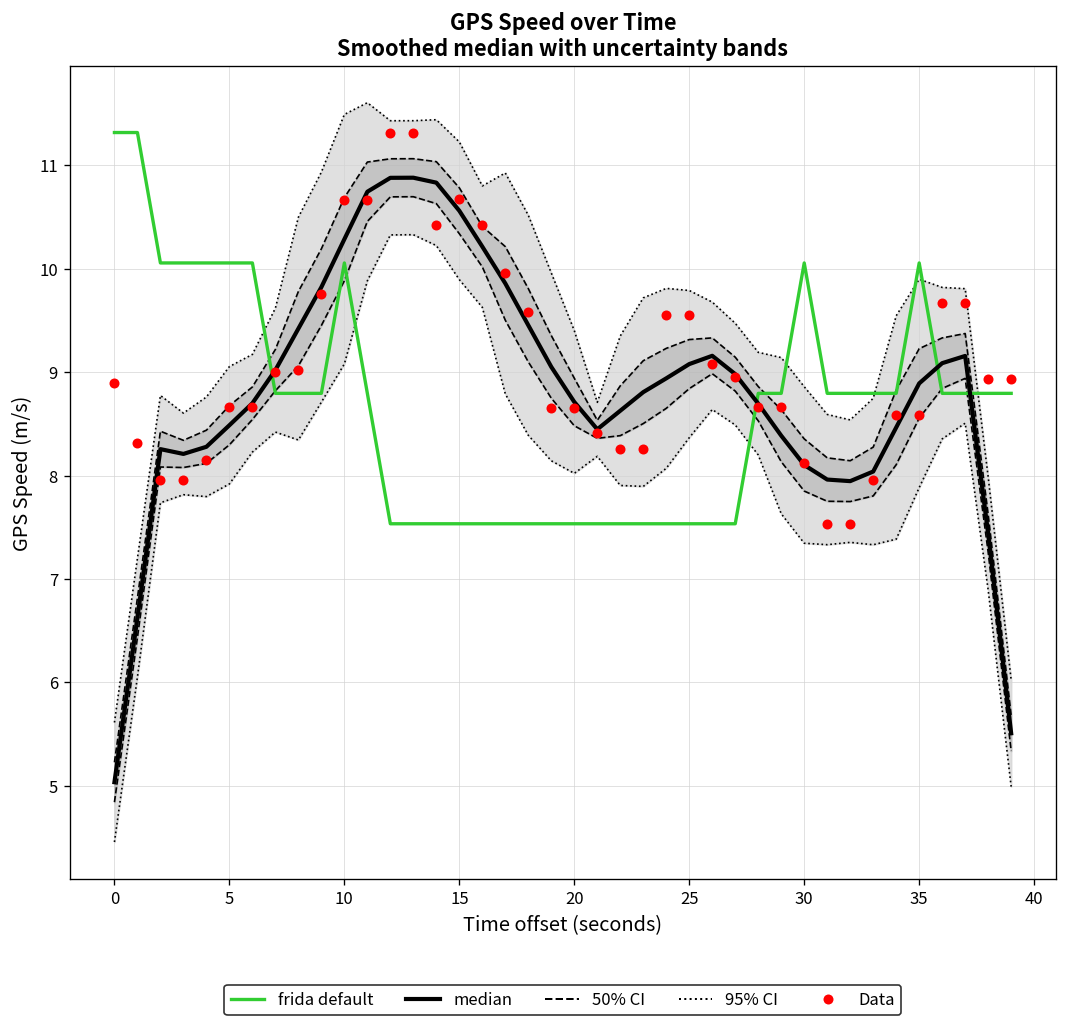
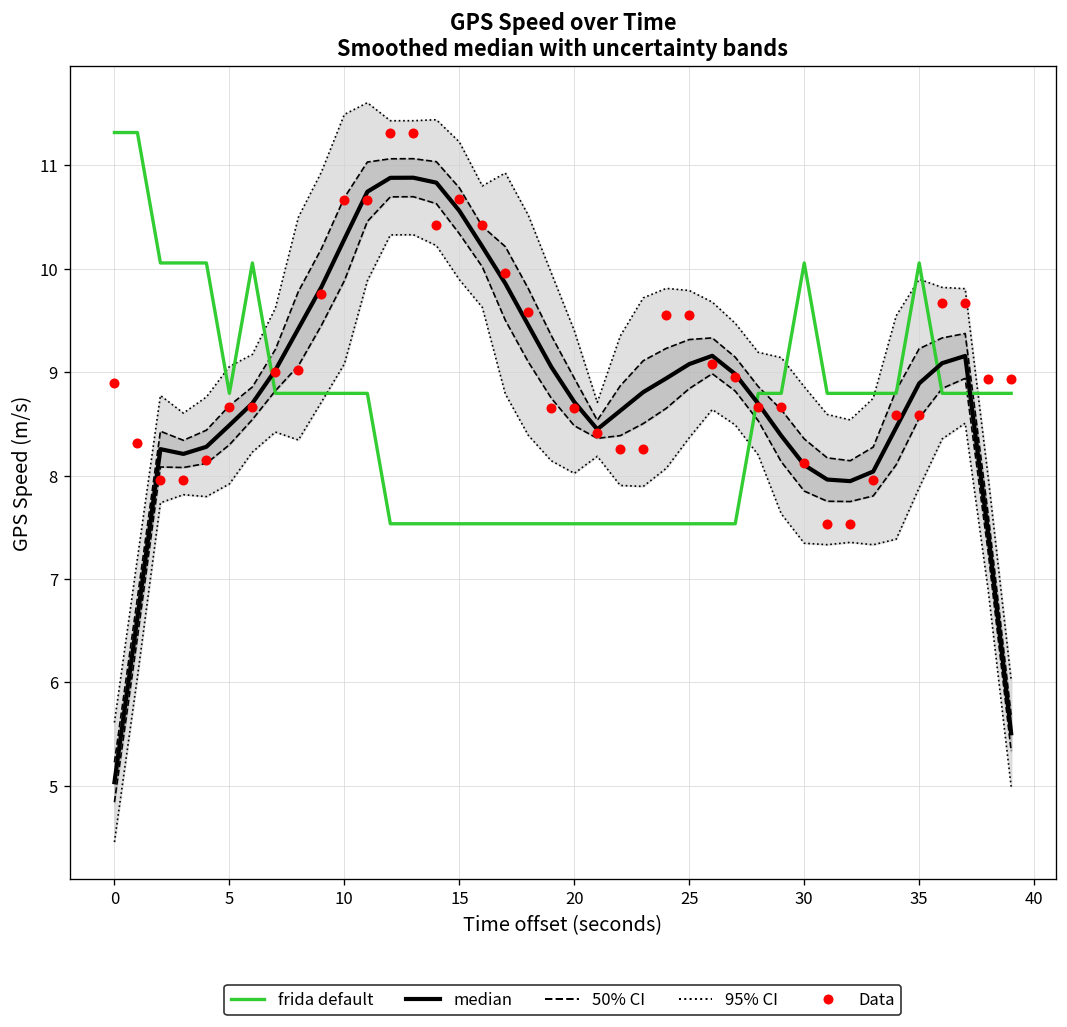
  {
    "frida default": {
      "0": 11.3,
-     "5": 10.1,
-     "10": 10.1,
+     "5": 8.8,
+     "10": 8.8,
      "15": 7.5,
      "20": 7.5,
      "25": 7.5,
      "30": 10.1,
      "35": 10.1
    }
  }
